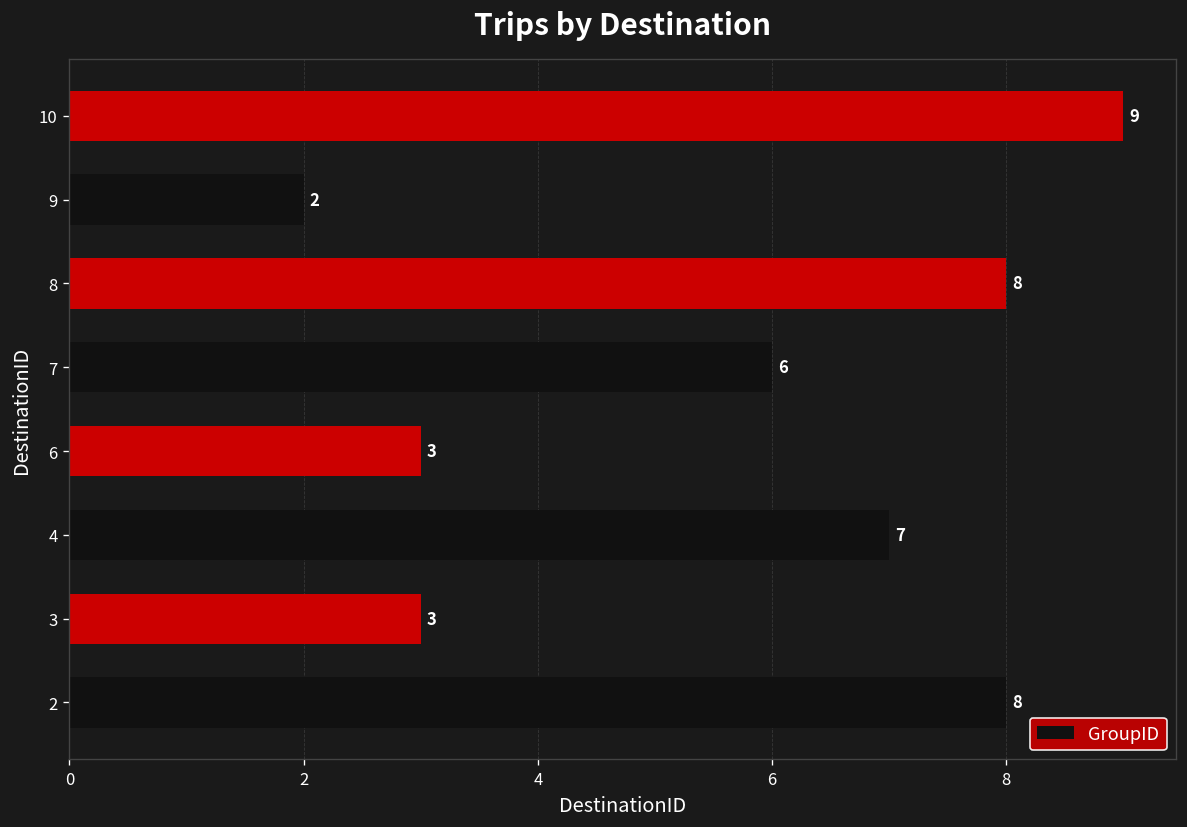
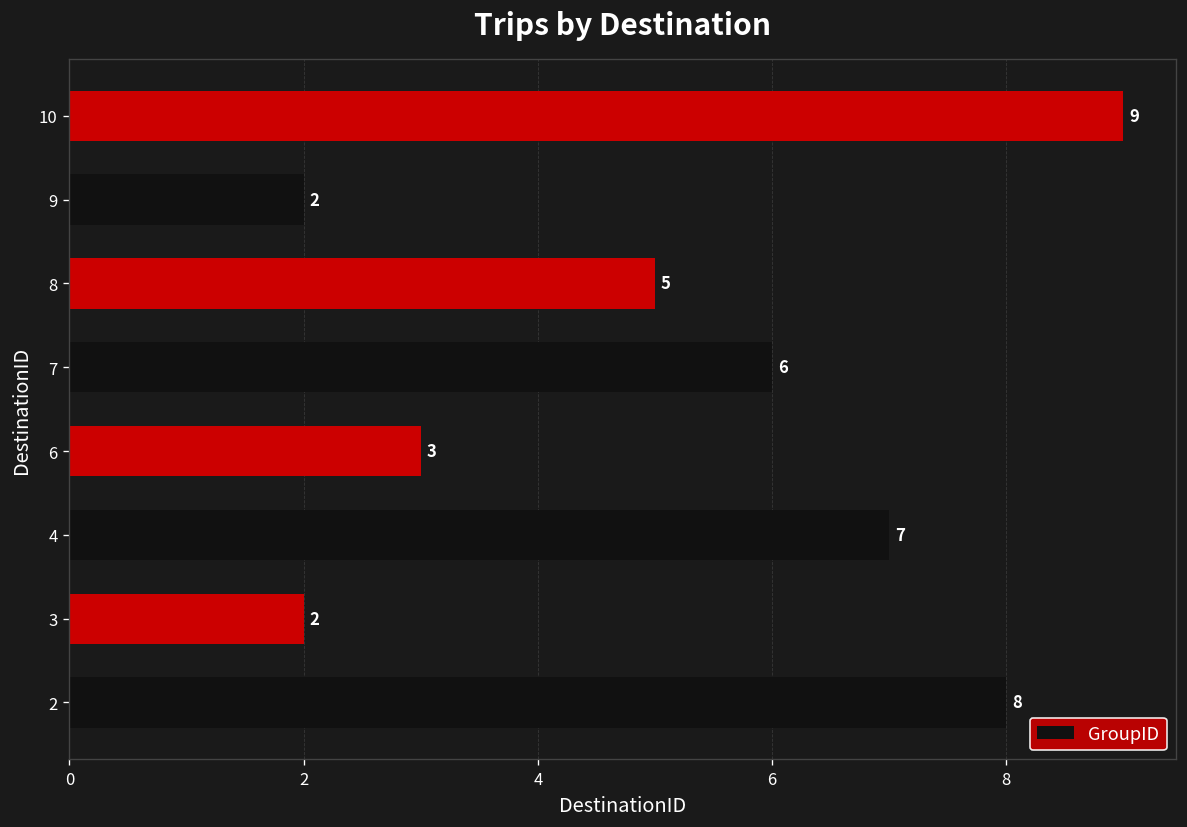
  {
    "10": 9,
    "9": 2,
-   "8": 8,
+   "8": 5,
    "7": 6,
    "6": 3,
    "4": 7,
-   "3": 3,
+   "3": 2,
    "2": 8
  }
